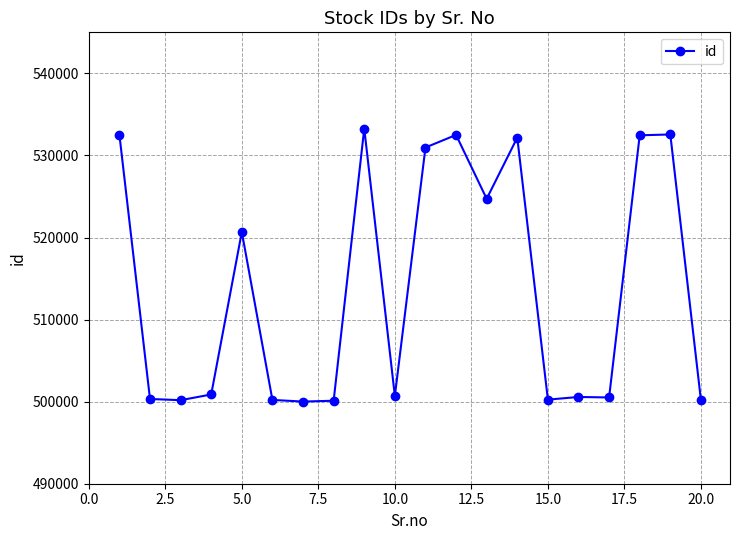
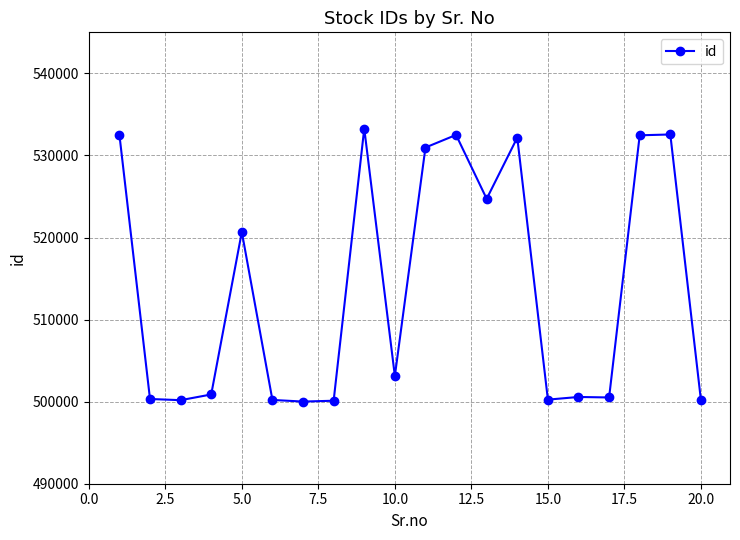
  {
    "5.0": 521000,
-   "10.0": 501000,
+   "10.0": 503000,
    "15.0": 500000,
    "20.0": 500000
  }
